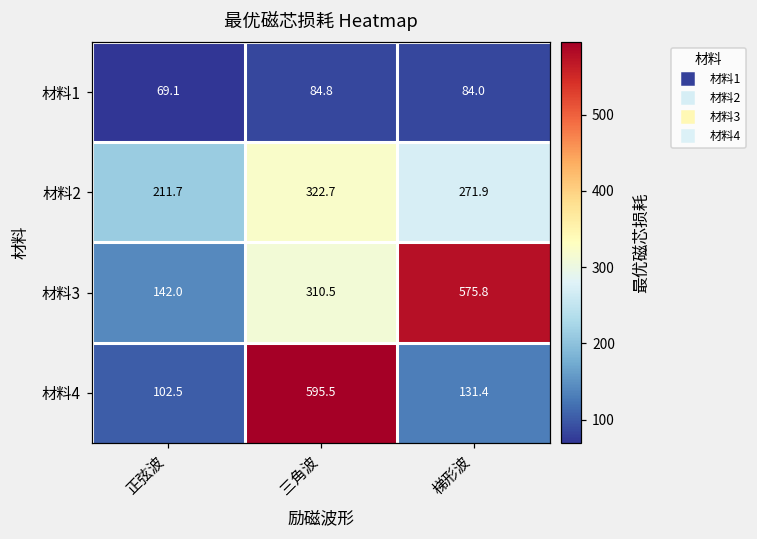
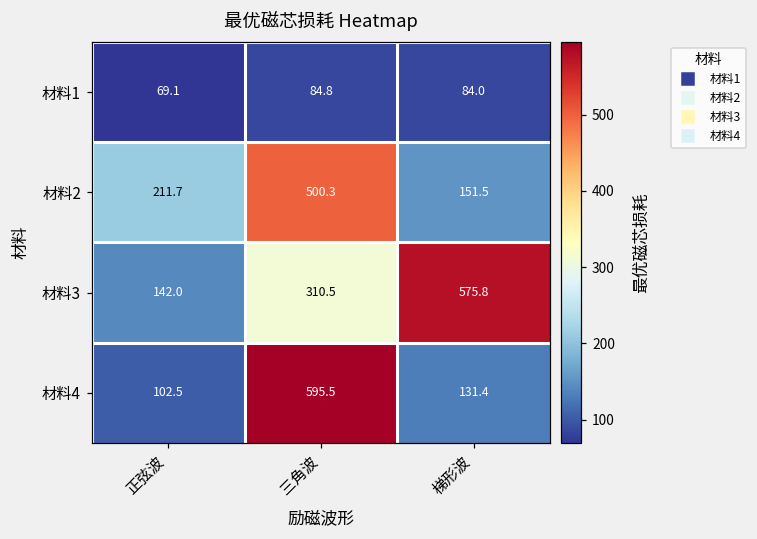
  {
    "材料1": {
      "正弦波": 69.1,
      "三角波": 84.8,
      "梯形波": 84.0
    },
    "材料2": {
      "正弦波": 211.7,
-     "三角波": 322.7,
-     "梯形波": 271.9
+     "三角波": 500.3,
+     "梯形波": 151.5
    },
    "材料3": {
      "正弦波": 142.0,
      "三角波": 310.5,
      "梯形波": 575.8
    },
    "材料4": {
      "正弦波": 102.5,
      "三角波": 595.5,
      "梯形波": 131.4
    }
  }
